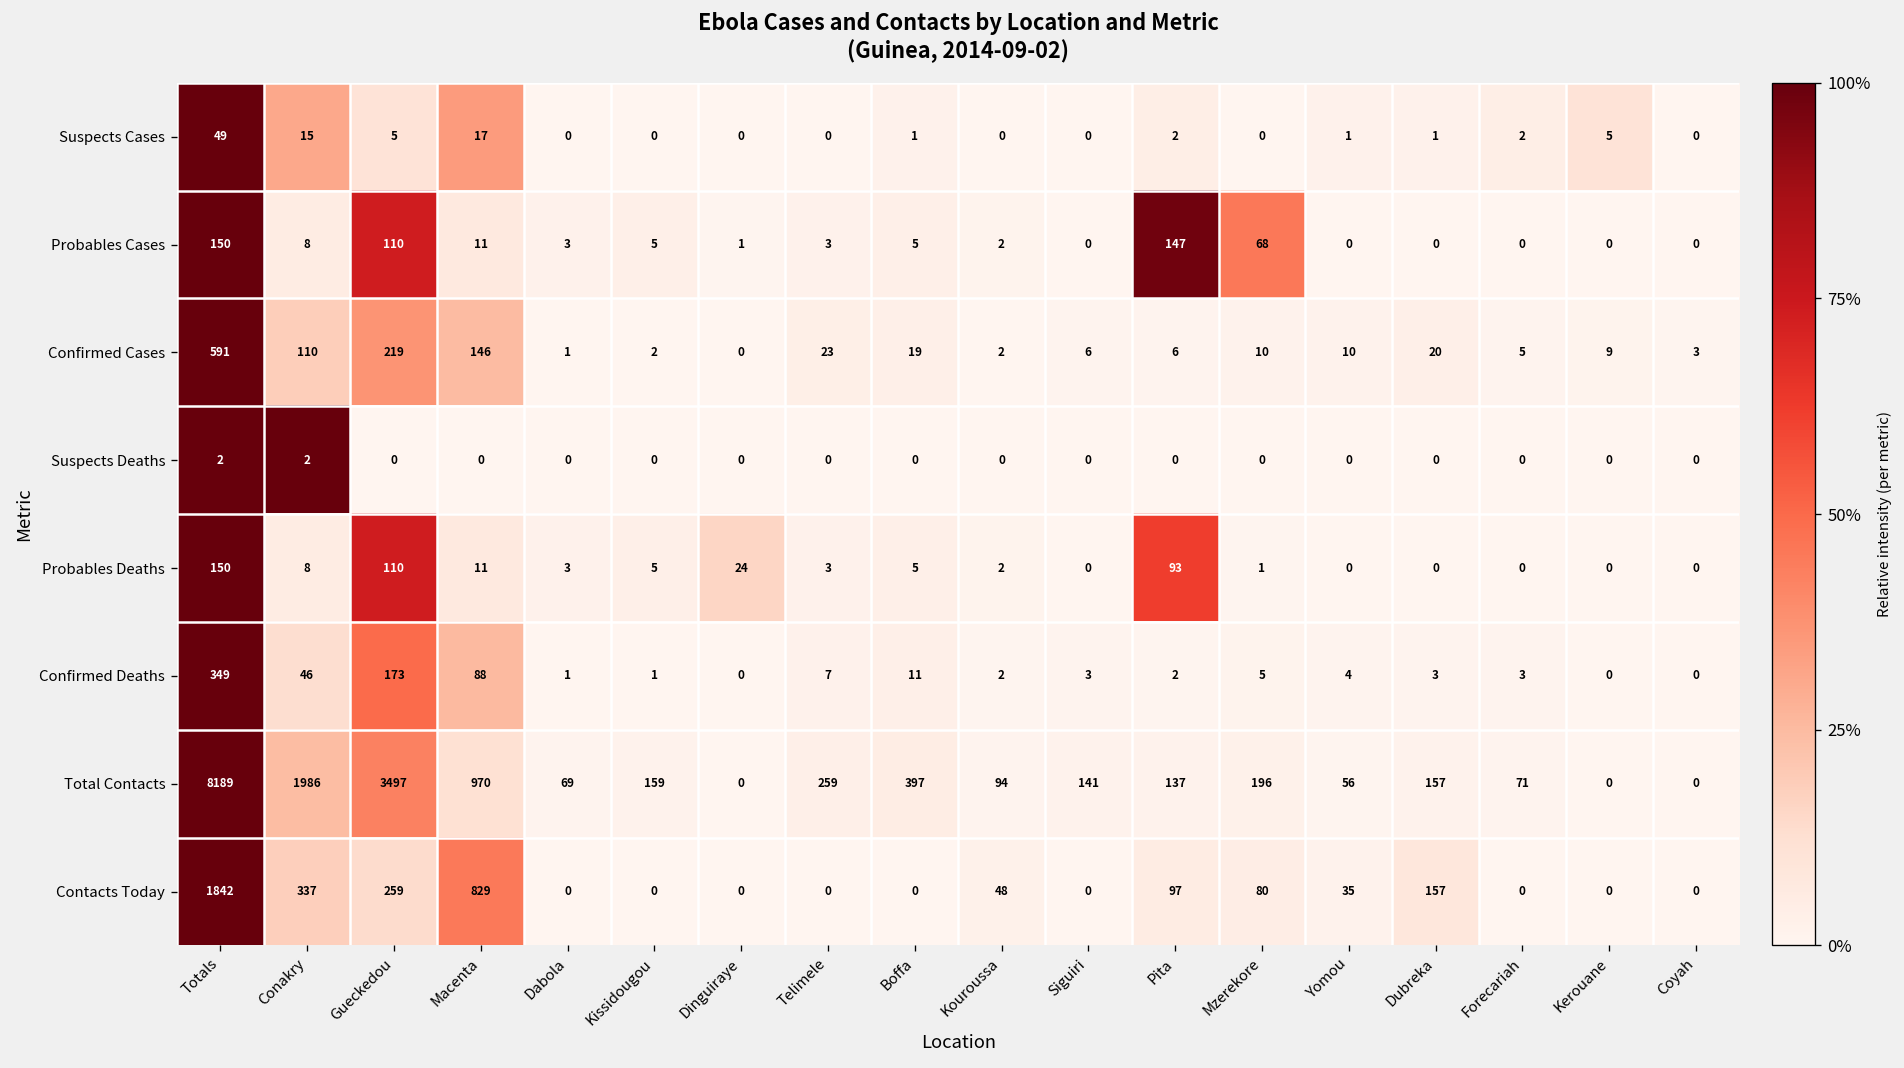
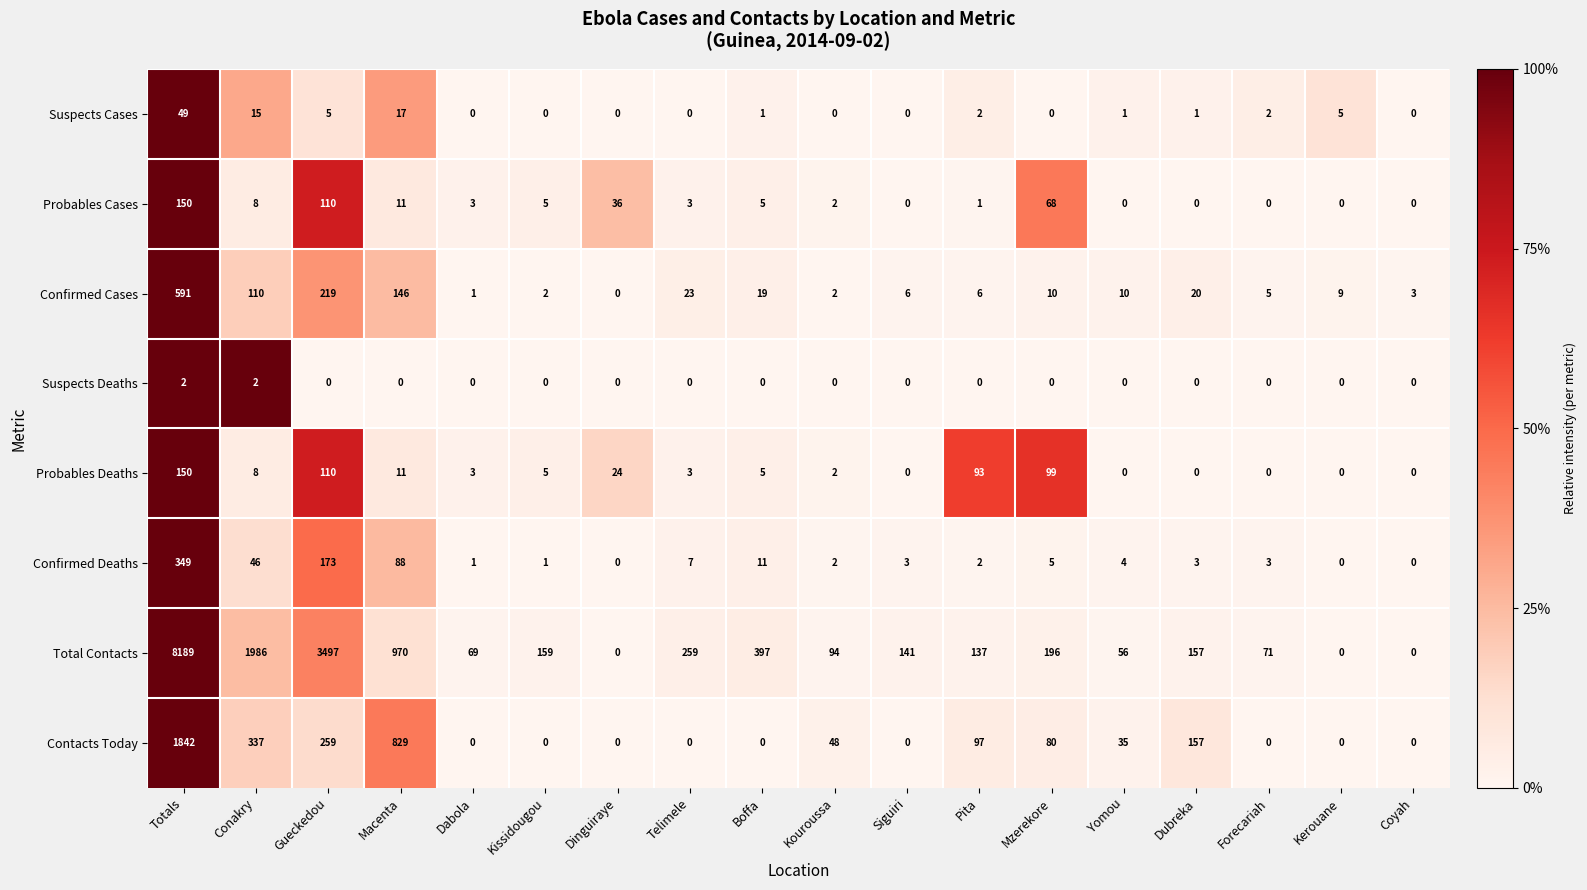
  {
    "Suspects Cases": {
      "Totals": 49,
      "Conakry": 15,
      "Gueckedou": 5,
      "Macenta": 17,
      "Dabola": 0,
      "Kissidougou": 0,
      "Dinguiraye": 0,
      "Telimele": 0,
      "Boffa": 1,
      "Kouroussa": 0,
      "Siguiri": 0,
      "Pita": 2,
      "Mzerekore": 0,
      "Yomou": 1,
      "Dubreka": 1,
      "Forecariah": 2,
      "Kerouane": 5,
      "Coyah": 0
    },
    "Probables Cases": {
      "Totals": 150,
      "Conakry": 8,
      "Gueckedou": 110,
      "Macenta": 11,
      "Dabola": 3,
      "Kissidougou": 5,
-     "Dinguiraye": 1,
+     "Dinguiraye": 36,
      "Telimele": 3,
      "Boffa": 5,
      "Kouroussa": 2,
      "Siguiri": 0,
-     "Pita": 147,
+     "Pita": 1,
      "Mzerekore": 68,
      "Yomou": 0,
      "Dubreka": 0,
      "Forecariah": 0,
      "Kerouane": 0,
      "Coyah": 0
    },
    "Confirmed Cases": {
      "Totals": 591,
      "Conakry": 110,
      "Gueckedou": 219,
      "Macenta": 146,
      "Dabola": 1,
      "Kissidougou": 2,
      "Dinguiraye": 0,
      "Telimele": 23,
      "Boffa": 19,
      "Kouroussa": 2,
      "Siguiri": 6,
      "Pita": 6,
      "Mzerekore": 10,
      "Yomou": 10,
      "Dubreka": 20,
      "Forecariah": 5,
      "Kerouane": 9,
      "Coyah": 3
    },
    "Suspects Deaths": {
      "Totals": 2,
      "Conakry": 2,
      "Gueckedou": 0,
      "Macenta": 0,
      "Dabola": 0,
      "Kissidougou": 0,
      "Dinguiraye": 0,
      "Telimele": 0,
      "Boffa": 0,
      "Kouroussa": 0,
      "Siguiri": 0,
      "Pita": 0,
      "Mzerekore": 0,
      "Yomou": 0,
      "Dubreka": 0,
      "Forecariah": 0,
      "Kerouane": 0,
      "Coyah": 0
    },
    "Probables Deaths": {
      "Totals": 150,
      "Conakry": 8,
      "Gueckedou": 110,
      "Macenta": 11,
      "Dabola": 3,
      "Kissidougou": 5,
      "Dinguiraye": 24,
      "Telimele": 3,
      "Boffa": 5,
      "Kouroussa": 2,
      "Siguiri": 0,
      "Pita": 93,
-     "Mzerekore": 1,
+     "Mzerekore": 99,
      "Yomou": 0,
      "Dubreka": 0,
      "Forecariah": 0,
      "Kerouane": 0,
      "Coyah": 0
    },
    "Confirmed Deaths": {
      "Totals": 349,
      "Conakry": 46,
      "Gueckedou": 173,
      "Macenta": 88,
      "Dabola": 1,
      "Kissidougou": 1,
      "Dinguiraye": 0,
      "Telimele": 7,
      "Boffa": 11,
      "Kouroussa": 2,
      "Siguiri": 3,
      "Pita": 2,
      "Mzerekore": 5,
      "Yomou": 4,
      "Dubreka": 3,
      "Forecariah": 3,
      "Kerouane": 0,
      "Coyah": 0
    },
    "Total Contacts": {
      "Totals": 8189,
      "Conakry": 1986,
      "Gueckedou": 3497,
      "Macenta": 970,
      "Dabola": 69,
      "Kissidougou": 159,
      "Dinguiraye": 0,
      "Telimele": 259,
      "Boffa": 397,
      "Kouroussa": 94,
      "Siguiri": 141,
      "Pita": 137,
      "Mzerekore": 196,
      "Yomou": 56,
      "Dubreka": 157,
      "Forecariah": 71,
      "Kerouane": 0,
      "Coyah": 0
    },
    "Contacts Today": {
      "Totals": 1842,
      "Conakry": 337,
      "Gueckedou": 259,
      "Macenta": 829,
      "Dabola": 0,
      "Kissidougou": 0,
      "Dinguiraye": 0,
      "Telimele": 0,
      "Boffa": 0,
      "Kouroussa": 48,
      "Siguiri": 0,
      "Pita": 97,
      "Mzerekore": 80,
      "Yomou": 35,
      "Dubreka": 157,
      "Forecariah": 0,
      "Kerouane": 0,
      "Coyah": 0
    }
  }
